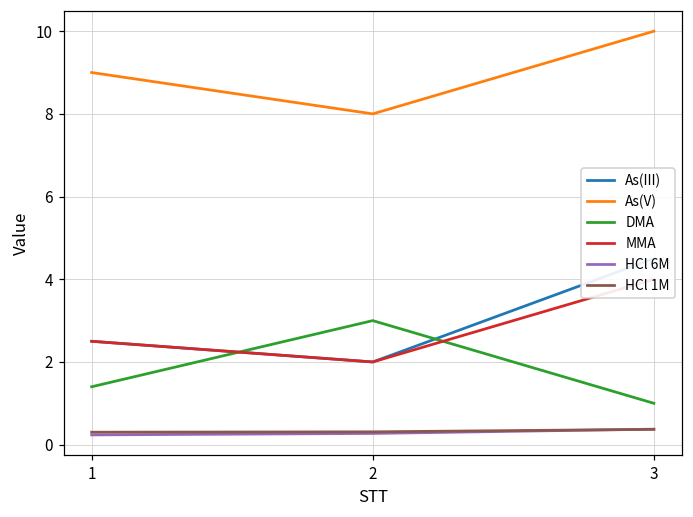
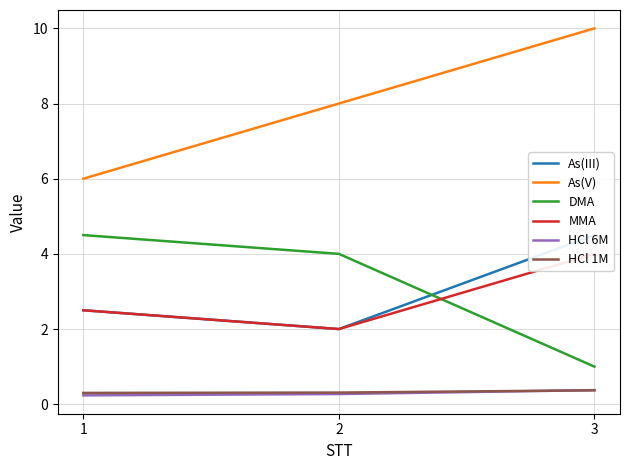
  {
    "As(V)": {
-     "1": 9,
+     "1": 6,
      "2": 8,
      "3": 10
    },
    "DMA": {
-     "1": 1.4,
-     "2": 3,
+     "1": 4.5,
+     "2": 4,
      "3": 1.0
    }
  }
